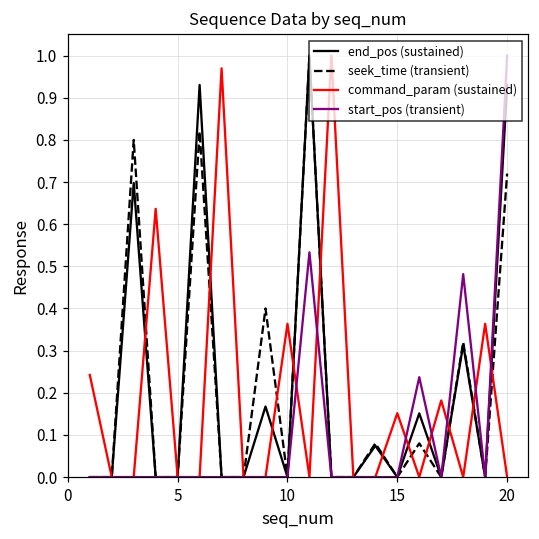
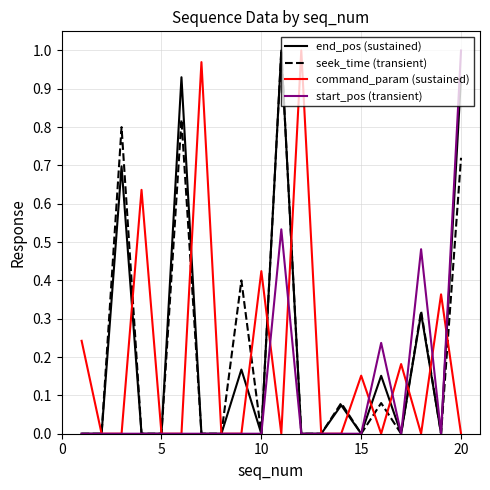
  {
    "command_param (sustained)": {
-     "10": 0.36,
+     "10": 0.42,
      "15": 0.15,
      "20": 0.00
    }
  }
